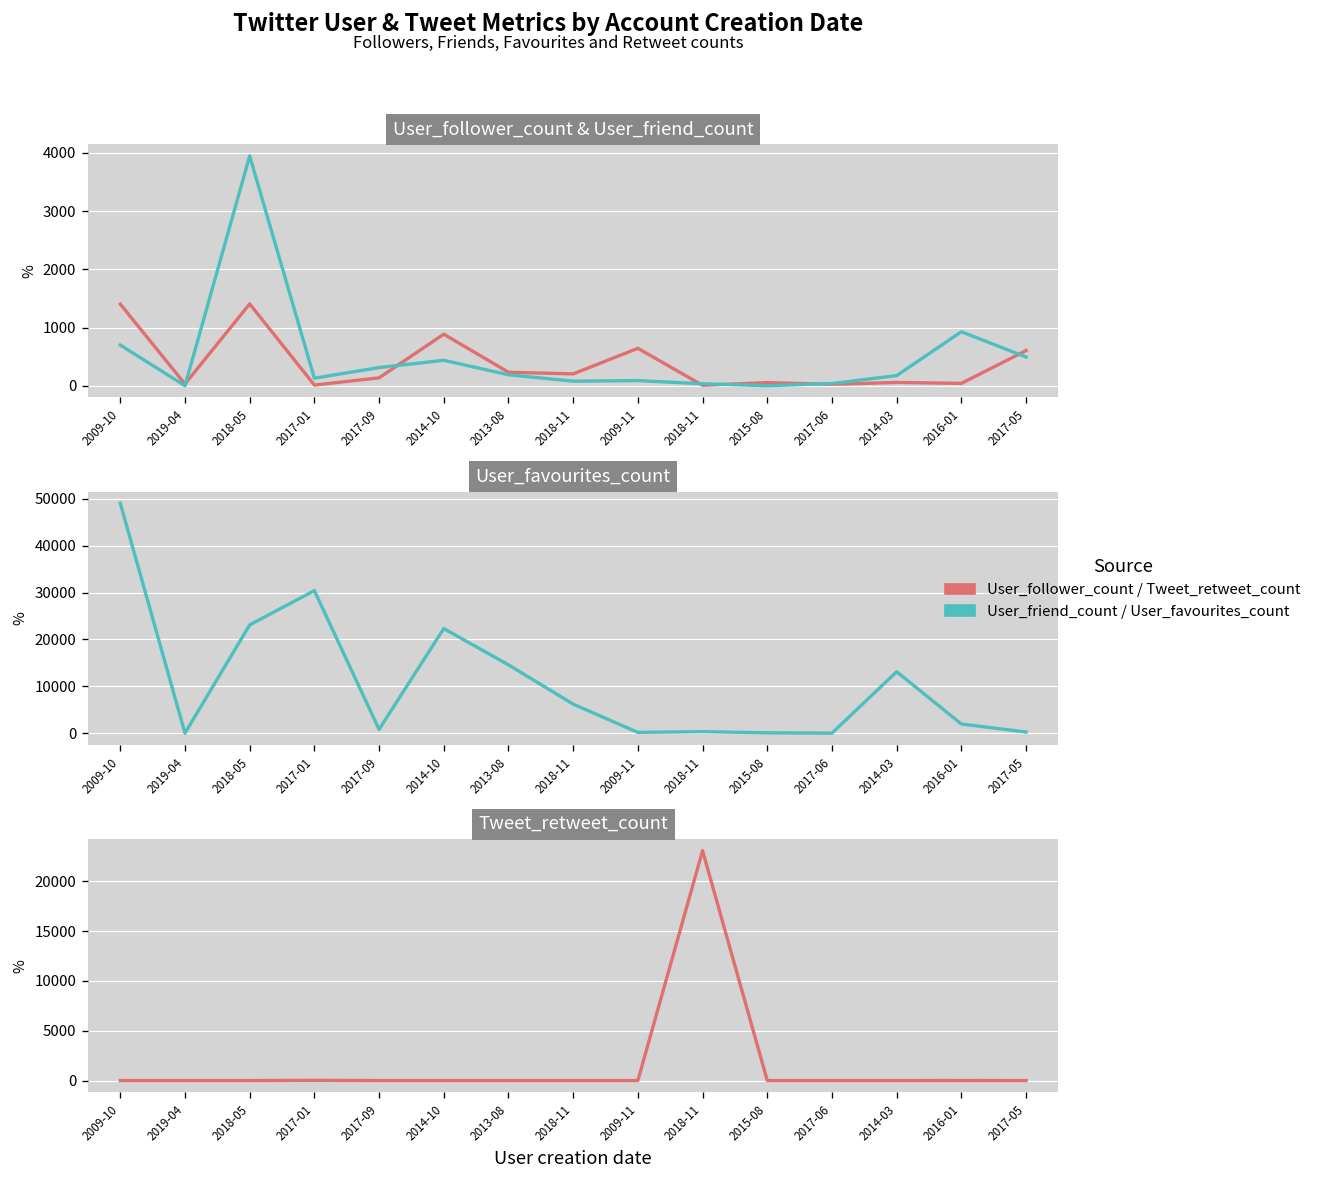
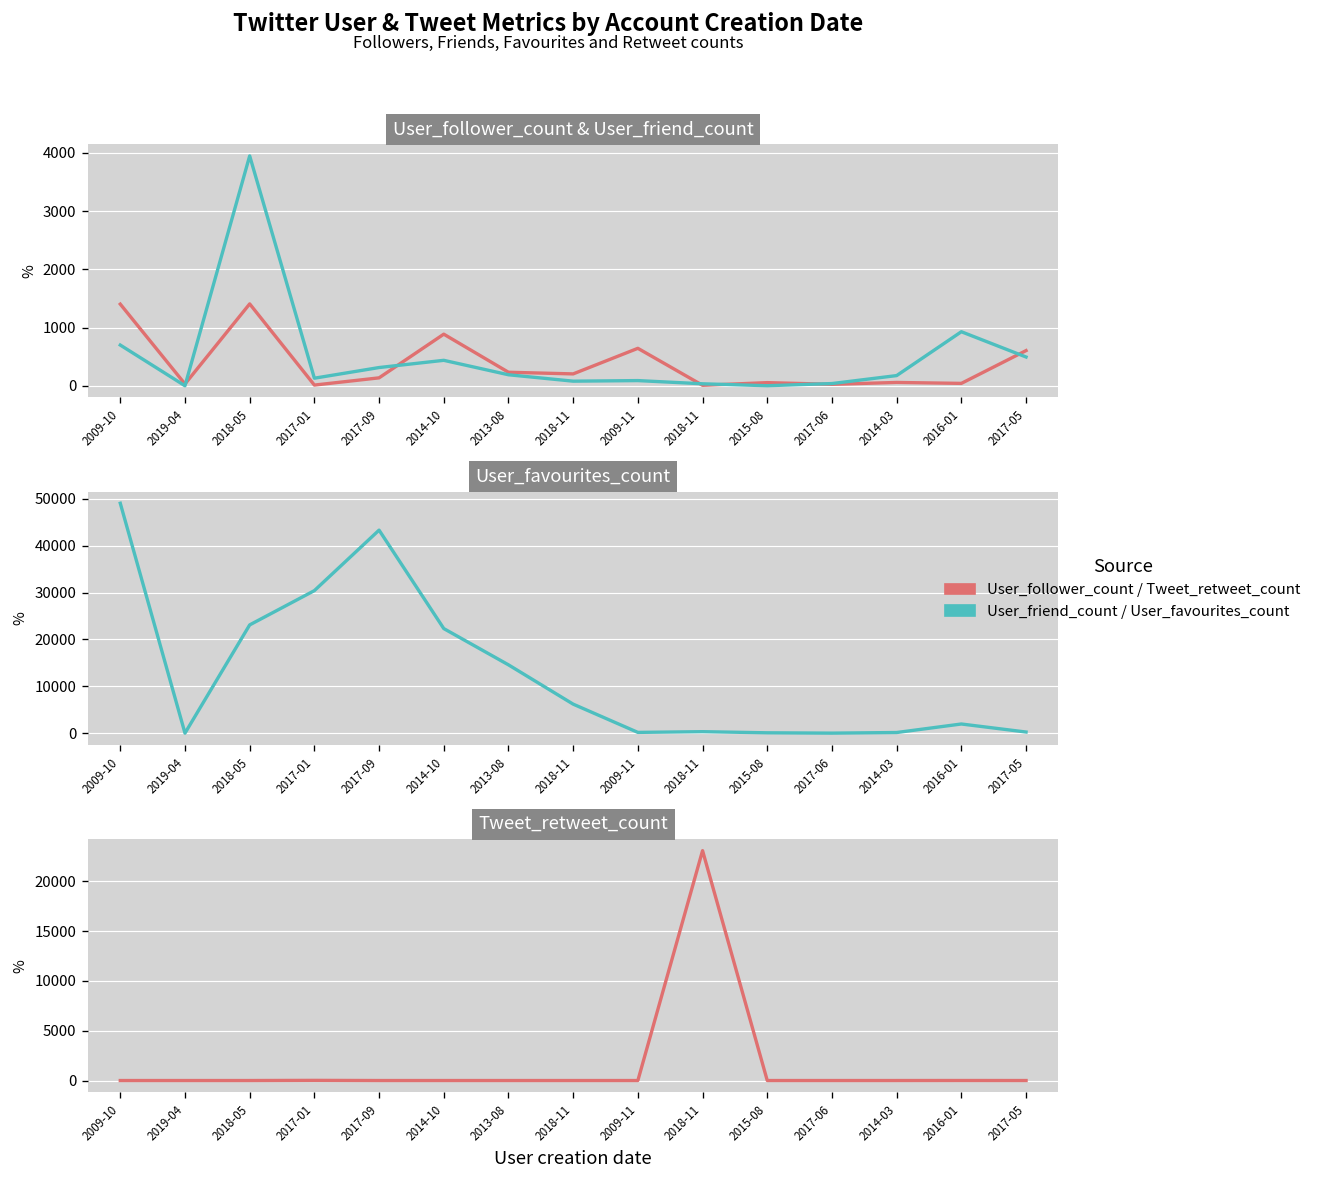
  {
    "User_favourites_count": {
      "2009-10": 49000,
      "2019-04": 0,
      "2018-05": 23000,
      "2017-01": 30000,
-     "2017-09": 1000,
+     "2017-09": 43000,
      "2014-10": 22000,
      "2013-08": 15000,
      "2009-11": 0,
      "2015-08": 0,
      "2017-06": 0,
-     "2014-03": 13000,
+     "2014-03": 0,
      "2016-01": 2000,
      "2017-05": 0
    },
    "Tweet_retweet_count": {
      "2009-10": 0,
      "2019-04": 0,
      "2018-05": 0,
      "2017-01": 0,
      "2017-09": 0,
      "2014-10": 0,
      "2013-08": 0,
      "2009-11": 0,
      "2015-08": 0,
      "2017-06": 0,
      "2014-03": 0,
      "2016-01": 0,
      "2017-05": 0
    }
  }
